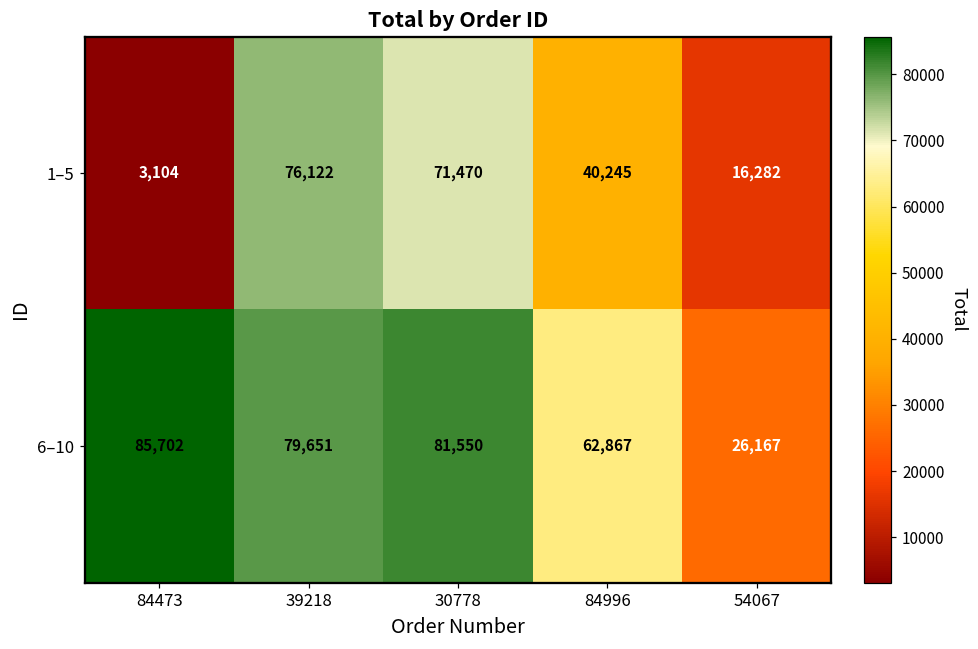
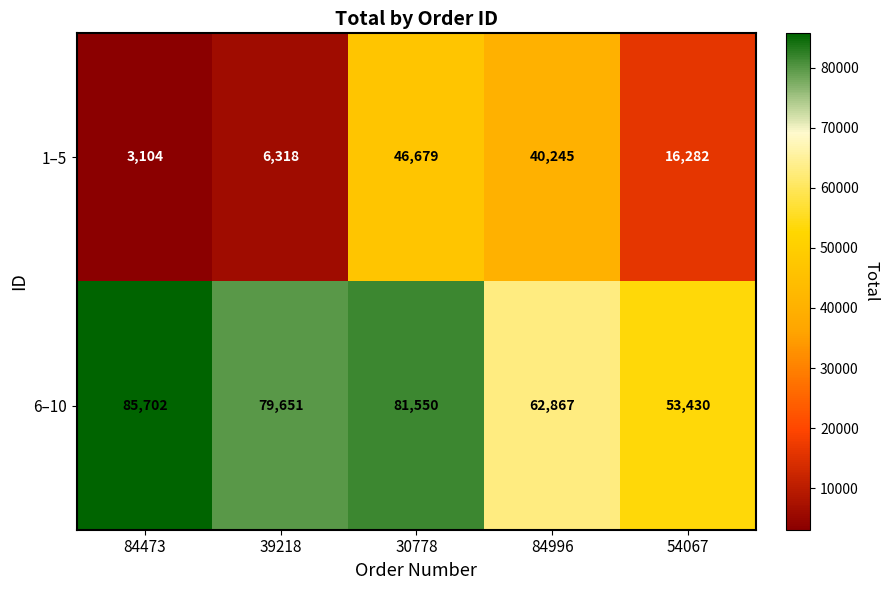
  {
    "1–5": {
      "84473": "3,104",
-     "39218": "76,122",
-     "30778": "71,470",
+     "39218": "6,318",
+     "30778": "46,679",
      "84996": "40,245",
      "54067": "16,282"
    },
    "6–10": {
      "84473": "85,702",
      "39218": "79,651",
      "30778": "81,550",
      "84996": "62,867",
-     "54067": "26,167"
+     "54067": "53,430"
    }
  }
